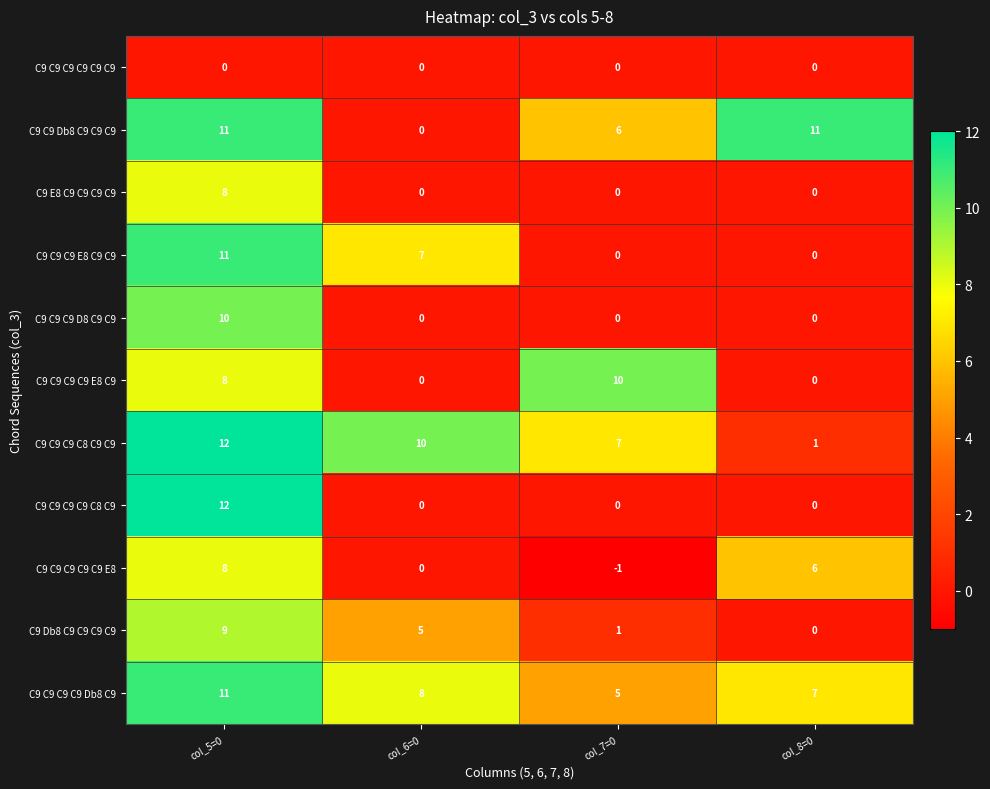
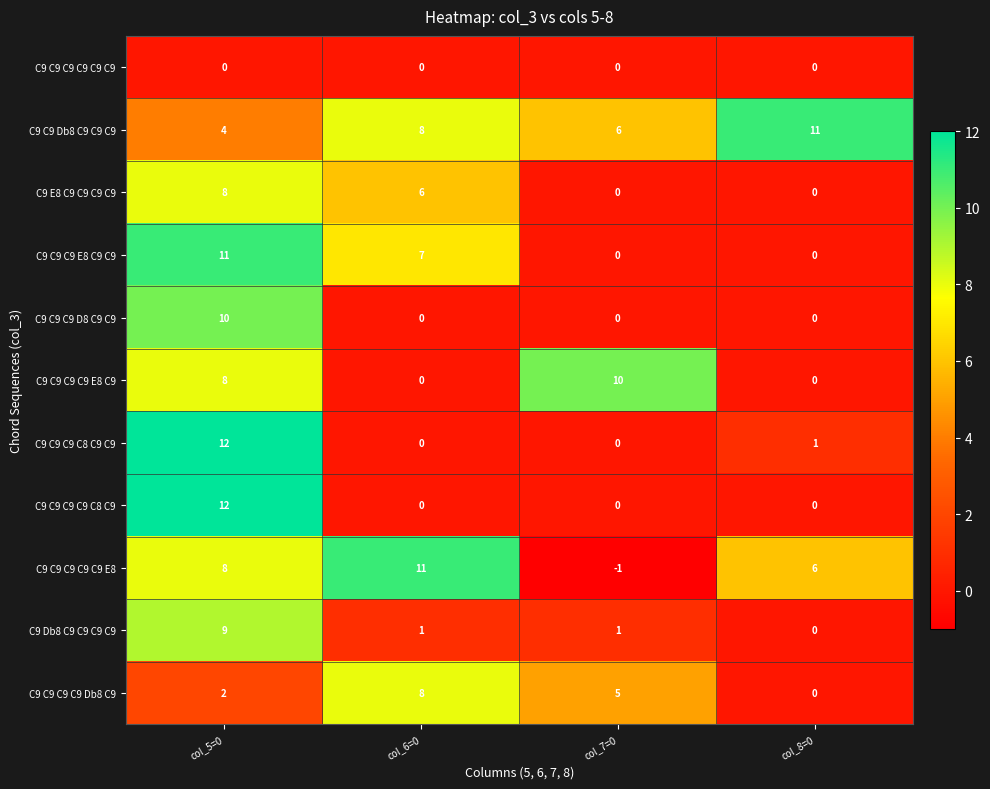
  {
    "C9 C9 C9 C9 C9 C9": {
      "col_5=0": 0,
      "col_6=0": 0,
      "col_7=0": 0,
      "col_8=0": 0
    },
    "C9 C9 Db8 C9 C9 C9": {
-     "col_5=0": 11,
-     "col_6=0": 0,
+     "col_5=0": 4,
+     "col_6=0": 8,
      "col_7=0": 6,
      "col_8=0": 11
    },
    "C9 E8 C9 C9 C9 C9": {
      "col_5=0": 8,
-     "col_6=0": 0,
+     "col_6=0": 6,
      "col_7=0": 0,
      "col_8=0": 0
    },
    "C9 C9 C9 E8 C9 C9": {
      "col_5=0": 11,
      "col_6=0": 7,
      "col_7=0": 0,
      "col_8=0": 0
    },
    "C9 C9 C9 D8 C9 C9": {
      "col_5=0": 10,
      "col_6=0": 0,
      "col_7=0": 0,
      "col_8=0": 0
    },
    "C9 C9 C9 C9 E8 C9": {
      "col_5=0": 8,
      "col_6=0": 0,
      "col_7=0": 10,
      "col_8=0": 0
    },
    "C9 C9 C9 C8 C9 C9": {
      "col_5=0": 12,
-     "col_6=0": 10,
-     "col_7=0": 7,
+     "col_6=0": 0,
+     "col_7=0": 0,
      "col_8=0": 1
    },
    "C9 C9 C9 C9 C8 C9": {
      "col_5=0": 12,
      "col_6=0": 0,
      "col_7=0": 0,
      "col_8=0": 0
    },
    "C9 C9 C9 C9 C9 E8": {
      "col_5=0": 8,
-     "col_6=0": 0,
+     "col_6=0": 11,
      "col_7=0": -1,
      "col_8=0": 6
    },
    "C9 Db8 C9 C9 C9 C9": {
      "col_5=0": 9,
-     "col_6=0": 5,
+     "col_6=0": 1,
      "col_7=0": 1,
      "col_8=0": 0
    },
    "C9 C9 C9 C9 Db8 C9": {
-     "col_5=0": 11,
+     "col_5=0": 2,
      "col_6=0": 8,
      "col_7=0": 5,
-     "col_8=0": 7
+     "col_8=0": 0
    }
  }
